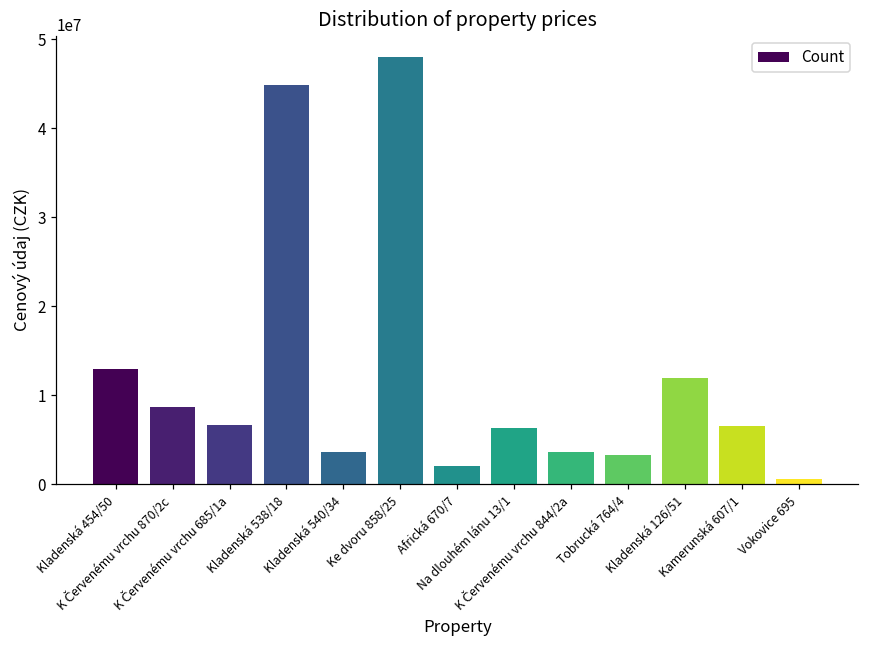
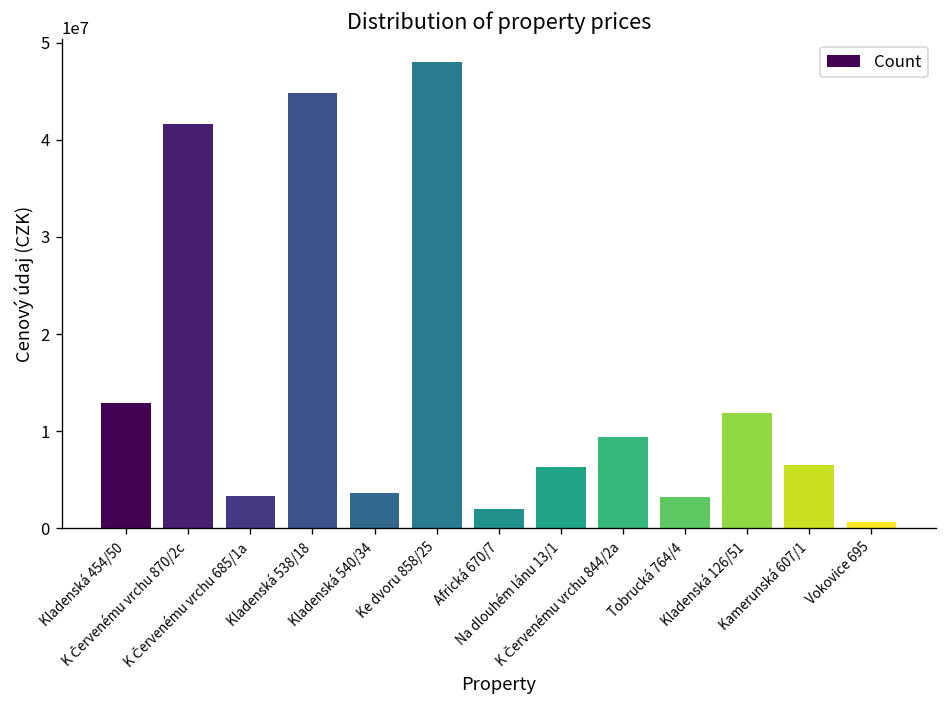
  {
    "Kladenská 454/50": 13000000,
-   "K Červenému vrchu 870/2c": 9000000,
-   "K Červenému vrchu 685/1a": 7000000,
+   "K Červenému vrchu 870/2c": 42000000,
+   "K Červenému vrchu 685/1a": 3000000,
    "Kladenská 538/18": 45000000,
    "Kladenská 540/34": 4000000,
    "Ke dvoru 858/25": 48000000,
    "Africká 670/7": 2000000,
    "Na dlouhém lánu 13/1": 6000000,
-   "K Červenému vrchu 844/2a": 4000000,
+   "K Červenému vrchu 844/2a": 9000000,
    "Tobrucká 764/4": 3000000,
    "Kladenská 126/51": 12000000,
    "Kamerunská 607/1": 7000000,
    "Vokovice 695": 1000000
  }
